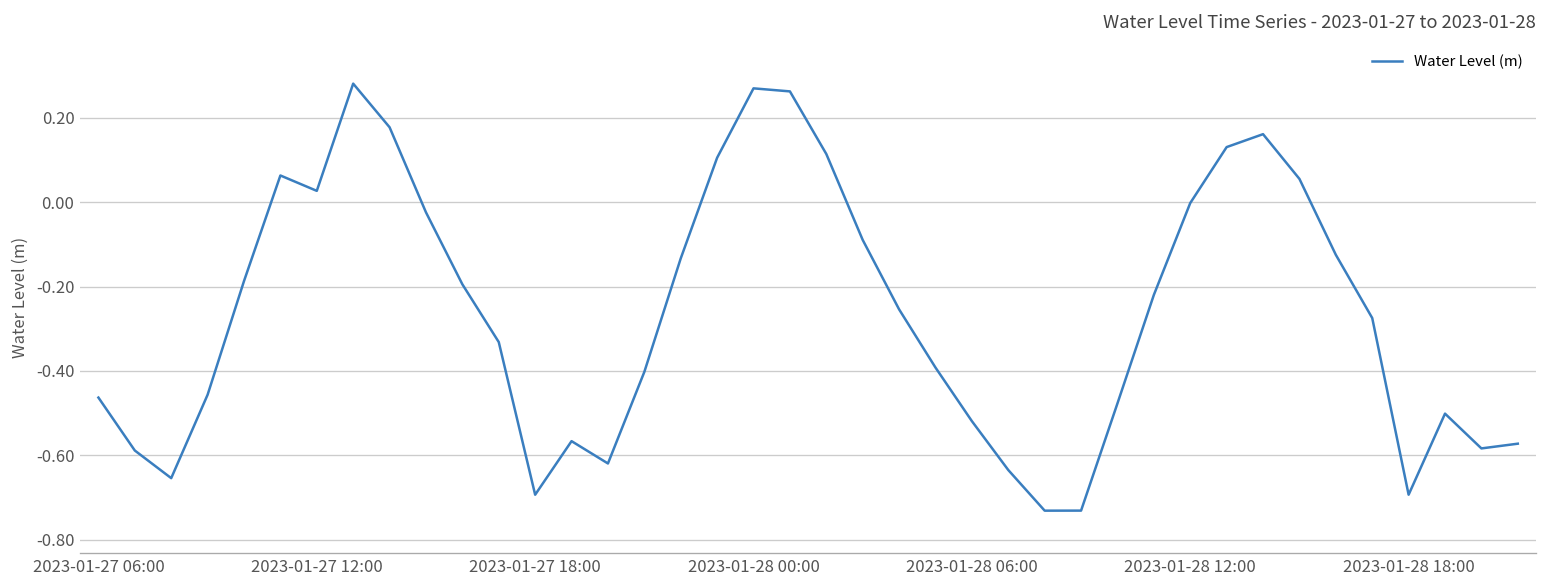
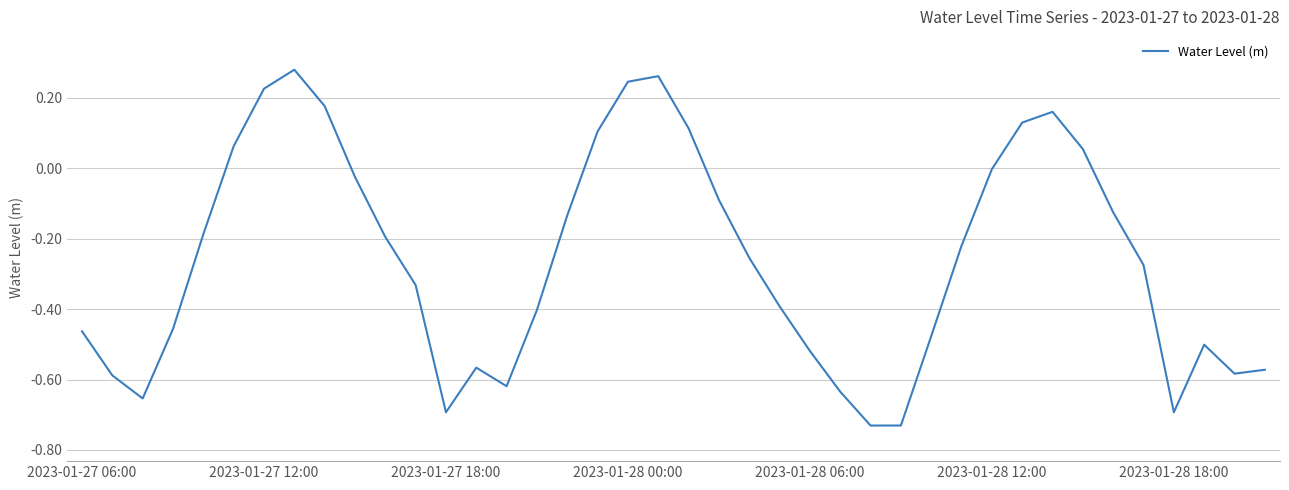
  {
    "2023-01-27 06:00": -0.46,
-   "2023-01-27 12:00": 0.03,
+   "2023-01-27 12:00": 0.23,
    "2023-01-27 18:00": -0.69,
-   "2023-01-28 00:00": 0.27,
+   "2023-01-28 00:00": 0.25,
    "2023-01-28 06:00": -0.52,
    "2023-01-28 12:00": 0.00,
    "2023-01-28 18:00": -0.69
  }
